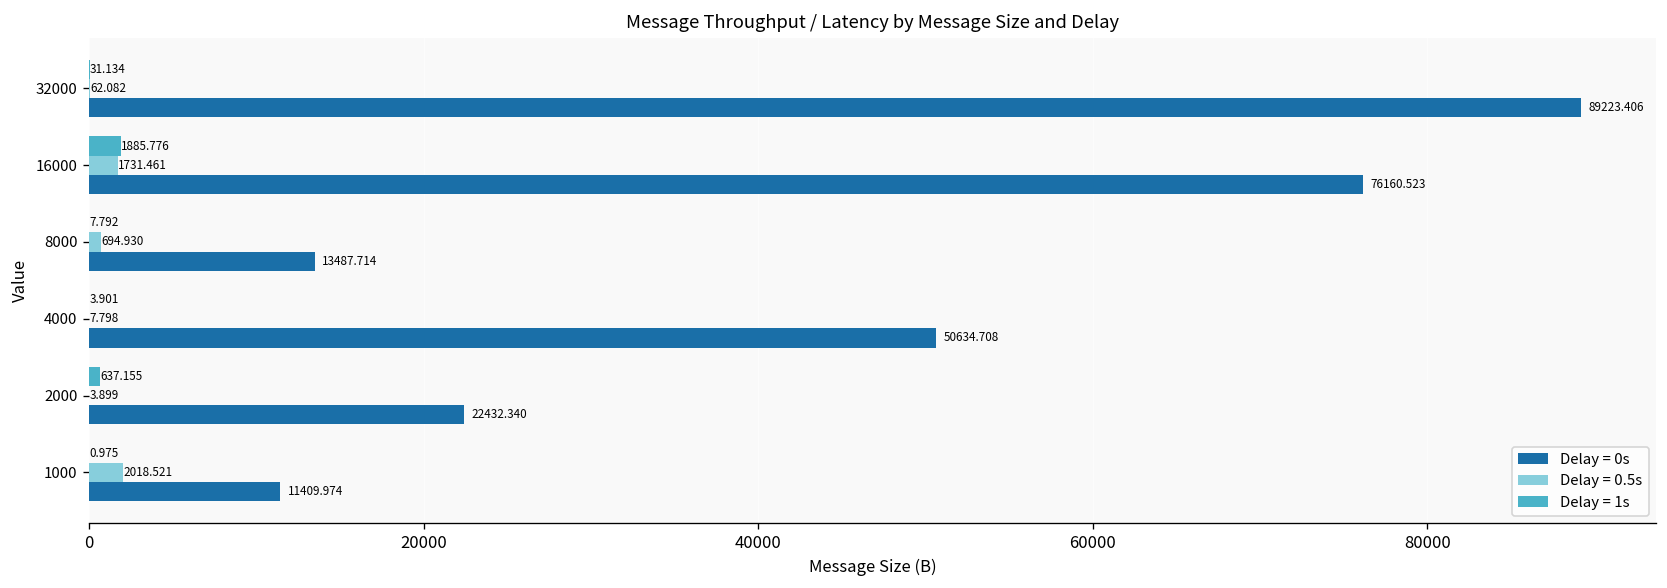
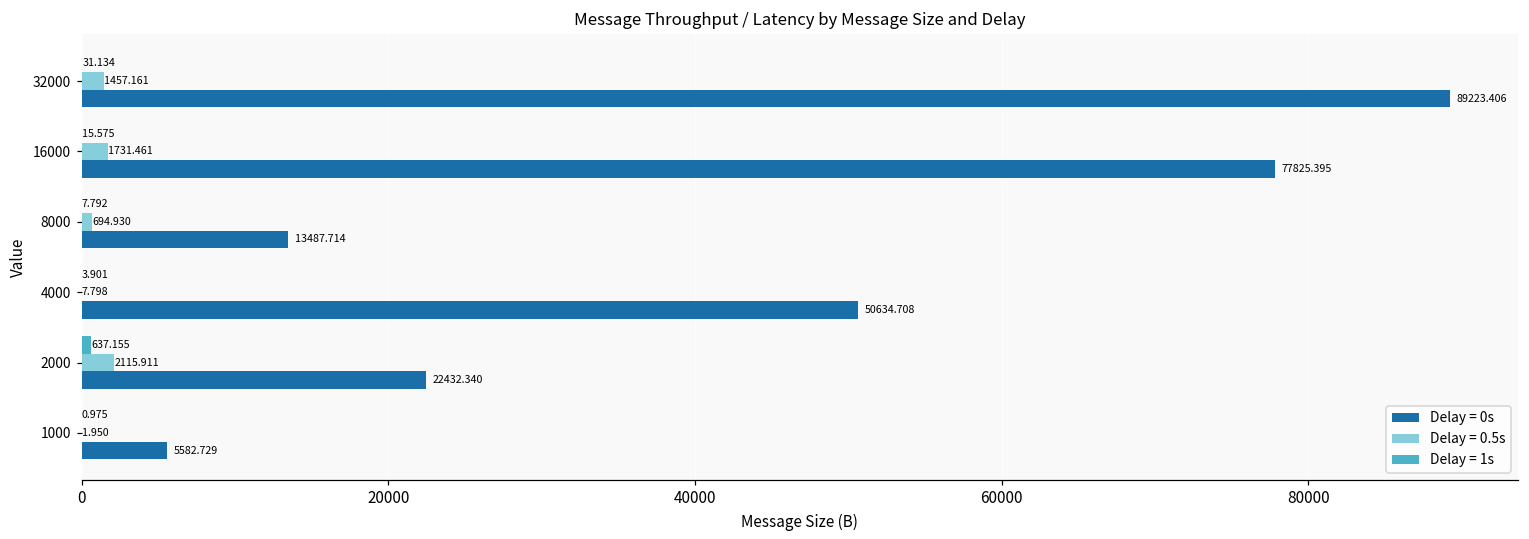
  {
    "Delay = 0s": {
      "32000": 89223.406,
-     "16000": 76160.523,
+     "16000": 77825.395,
      "8000": 13487.714,
      "4000": 50634.708,
      "2000": 22432.340,
-     "1000": 11409.974
+     "1000": 5582.729
    },
    "Delay = 0.5s": {
-     "32000": 62.082,
+     "32000": 1457.161,
      "16000": 1731.461,
      "8000": 694.930,
      "4000": 7.798,
-     "2000": 3.899,
-     "1000": 2018.521
+     "2000": 2115.911,
+     "1000": 1.950
    },
    "Delay = 1s": {
      "32000": 31.134,
-     "16000": 1885.776,
+     "16000": 15.575,
      "8000": 7.792,
      "4000": 3.901,
      "2000": 637.155,
      "1000": 0.975
    }
  }
